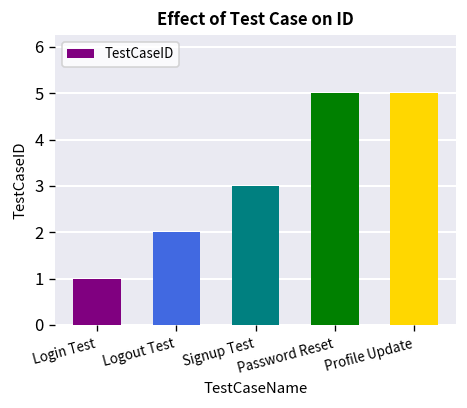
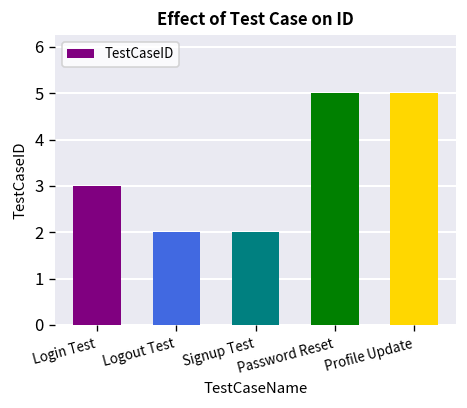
  {
-   "Login Test": 1,
+   "Login Test": 3,
    "Logout Test": 2,
-   "Signup Test": 3,
+   "Signup Test": 2,
    "Password Reset": 5,
    "Profile Update": 5
  }
